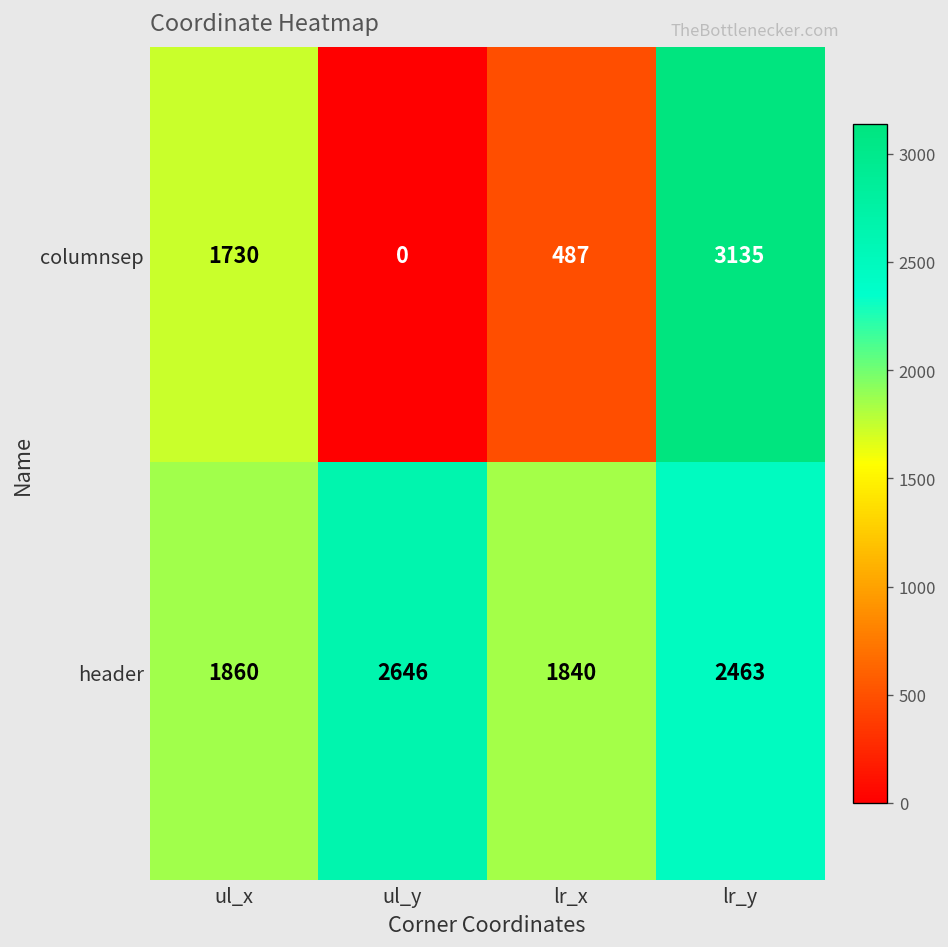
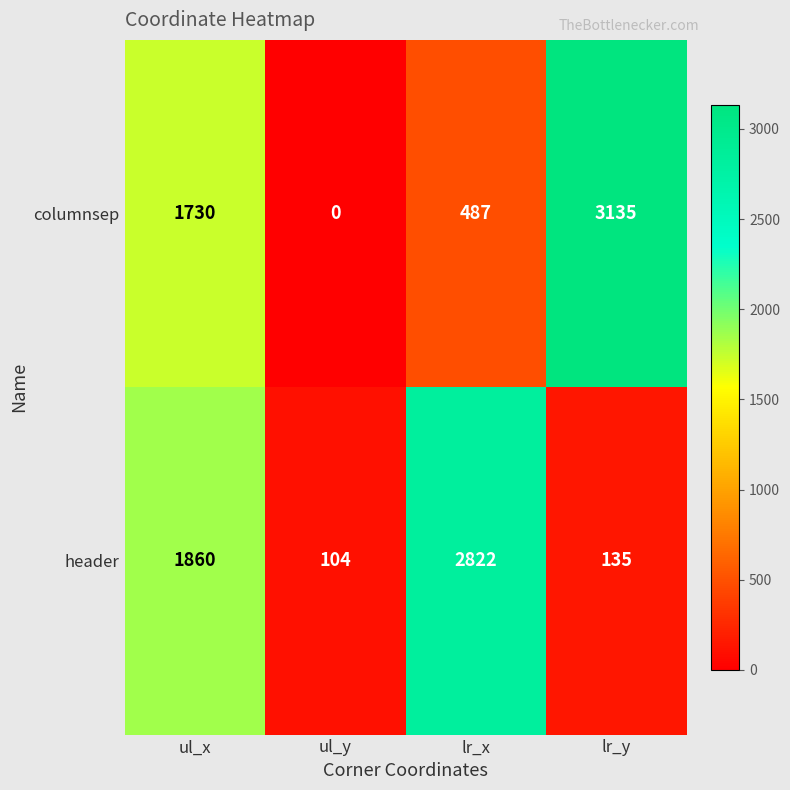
  {
    "columnsep": {
      "ul_x": 1730,
      "ul_y": 0,
      "lr_x": 487,
      "lr_y": 3135
    },
    "header": {
      "ul_x": 1860,
-     "ul_y": 2646,
-     "lr_x": 1840,
-     "lr_y": 2463
+     "ul_y": 104,
+     "lr_x": 2822,
+     "lr_y": 135
    }
  }
